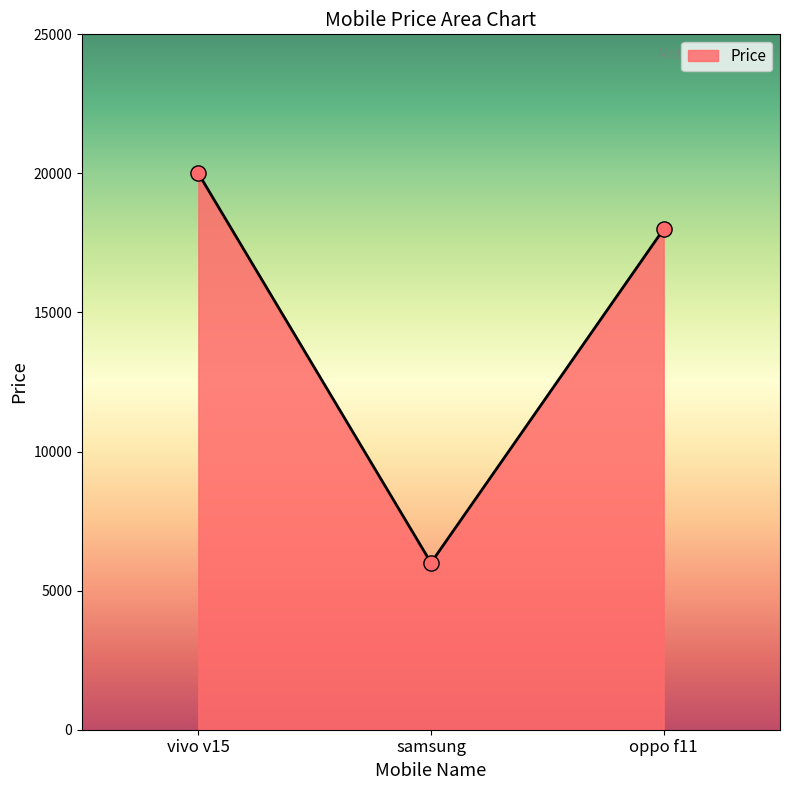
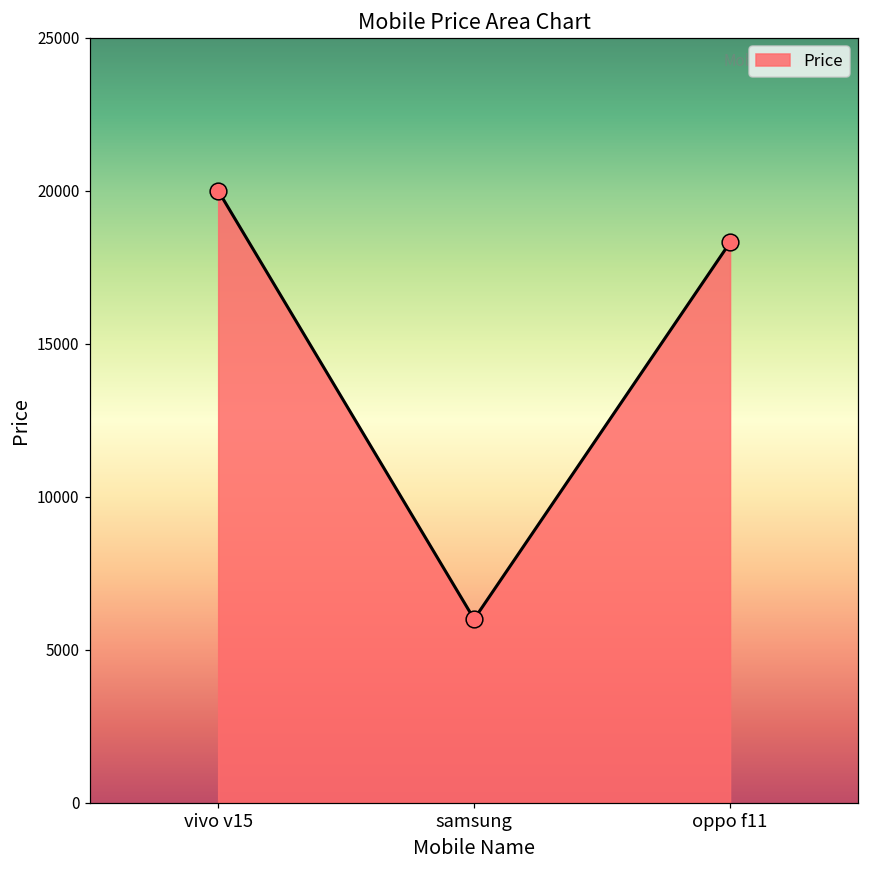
  {
    "vivo v15": 20000,
    "samsung": 6000,
-   "oppo f11": 18000
+   "oppo f11": 18300
  }
